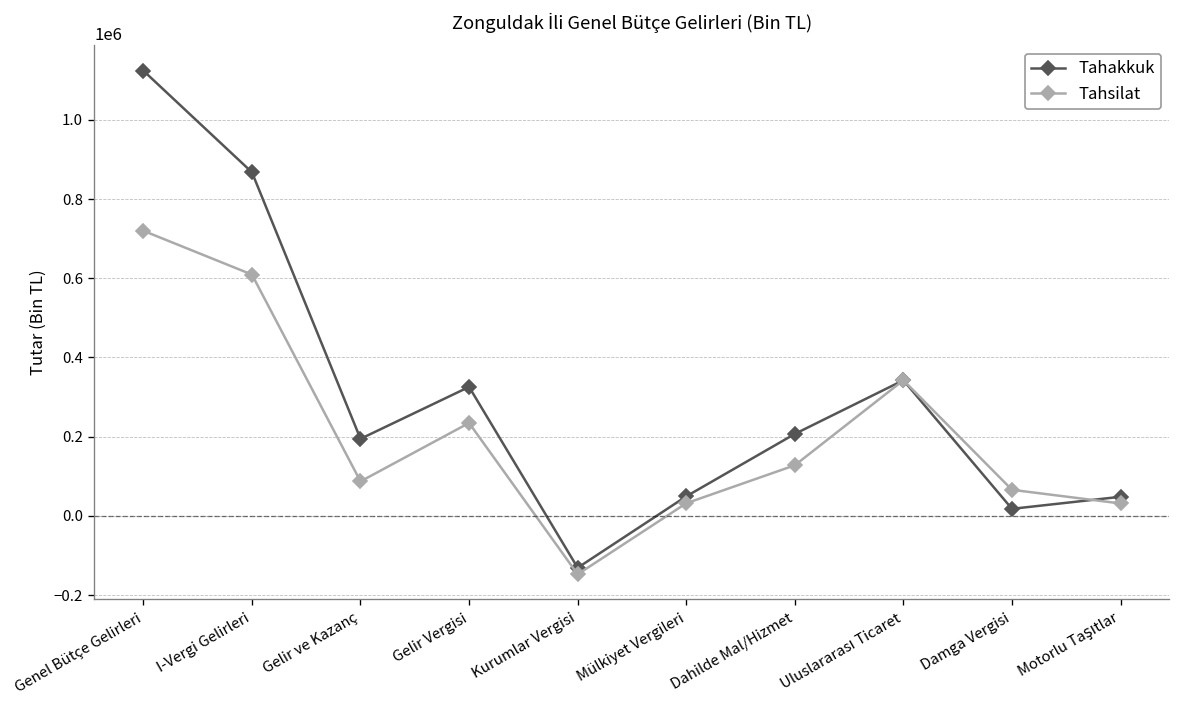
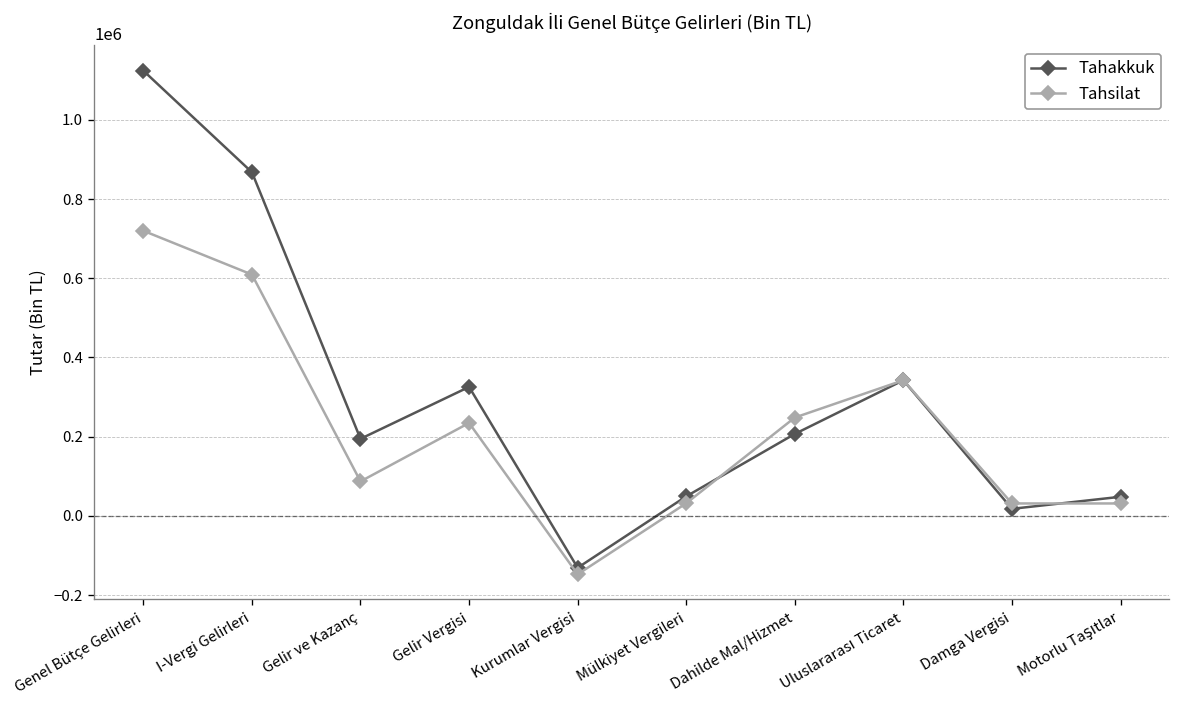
  {
    "Tahakkuk": {
      "Genel Bütçe Gelirleri": 1120000,
      "I-Vergi Gelirleri": 870000,
      "Gelir ve Kazanç": 190000,
      "Gelir Vergisi": 330000,
      "Kurumlar Vergisi": -130000,
      "Mülkiyet Vergileri": 50000,
      "Dahilde Mal/Hizmet": 210000,
      "Damga Vergisi": 20000,
      "Motorlu Taşıtlar": 50000
    },
    "Tahsilat": {
      "Genel Bütçe Gelirleri": 720000,
      "I-Vergi Gelirleri": 610000,
      "Gelir ve Kazanç": 90000,
      "Gelir Vergisi": 230000,
      "Kurumlar Vergisi": -150000,
      "Mülkiyet Vergileri": 30000,
-     "Dahilde Mal/Hizmet": 130000,
-     "Damga Vergisi": 70000,
+     "Dahilde Mal/Hizmet": 250000,
+     "Damga Vergisi": 30000,
      "Motorlu Taşıtlar": 30000
    }
  }
